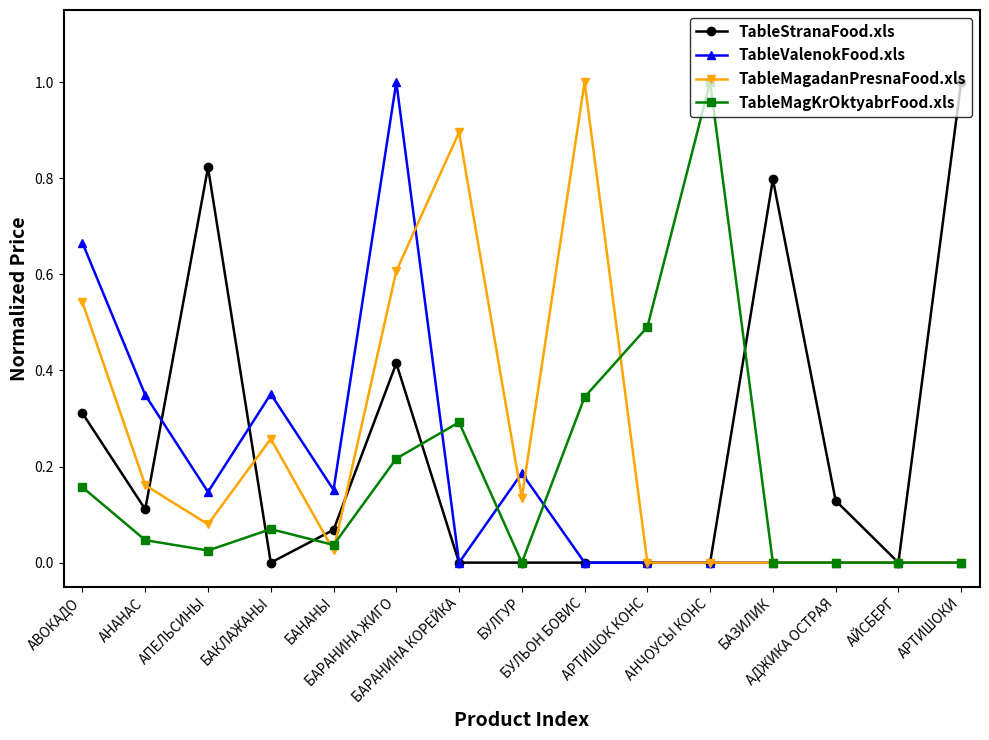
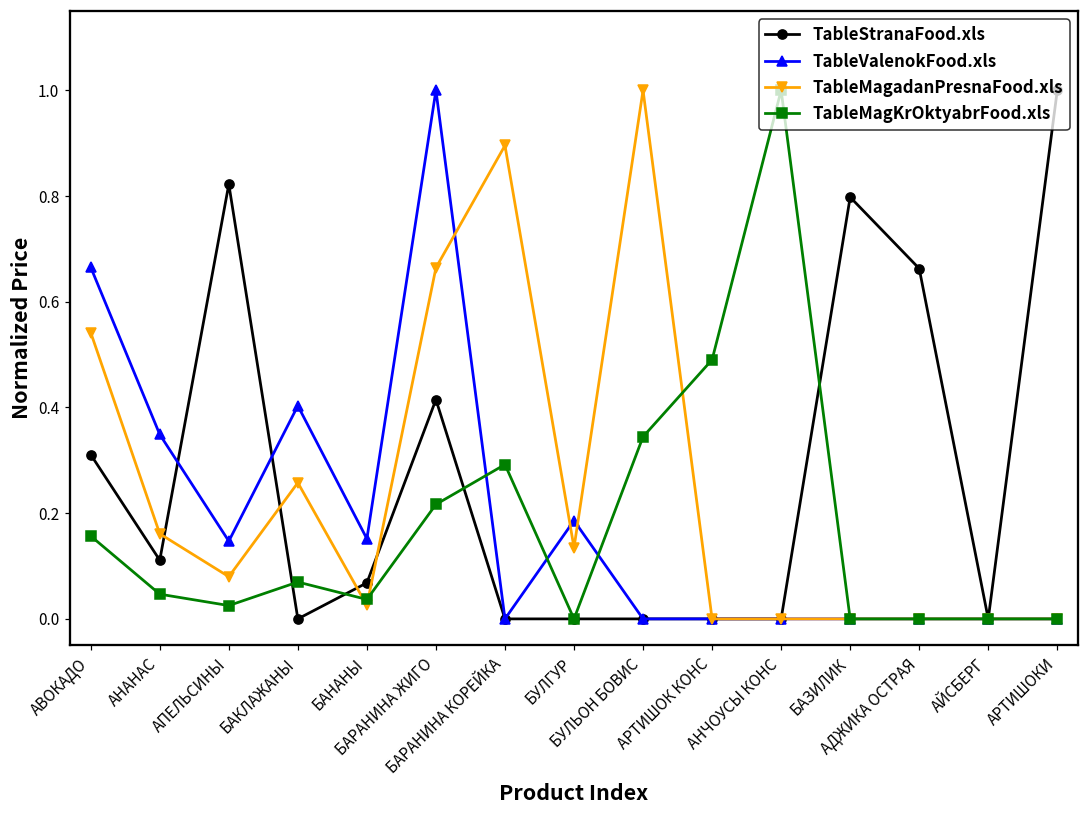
  {
    "TableStranaFood.xls": {
      "АВОКАДО": 0.31,
      "АНАНАС": 0.11,
      "АПЕЛЬСИНЫ": 0.82,
      "БАКЛАЖАНЫ": 0.00,
      "БАНАНЫ": 0.07,
      "БАРАНИНА ЖИГО": 0.41,
      "БАЗИЛИК": 0.80,
-     "АДЖИКА ОСТРАЯ": 0.13
+     "АДЖИКА ОСТРАЯ": 0.66
    },
    "TableValenokFood.xls": {
      "АВОКАДО": 0.67,
      "АНАНАС": 0.35,
      "АПЕЛЬСИНЫ": 0.15,
-     "БАКЛАЖАНЫ": 0.35,
+     "БАКЛАЖАНЫ": 0.40,
      "БАНАНЫ": 0.15,
      "БАРАНИНА ЖИГО": 1.00,
      "БУЛГУР": 0.19
    },
    "TableMagadanPresnaFood.xls": {
      "АВОКАДО": 0.54,
      "АНАНАС": 0.16,
      "АПЕЛЬСИНЫ": 0.08,
      "БАКЛАЖАНЫ": 0.26,
      "БАНАНЫ": 0.03,
-     "БАРАНИНА ЖИГО": 0.61,
+     "БАРАНИНА ЖИГО": 0.66,
      "БАРАНИНА КОРЕЙКА": 0.90,
      "БУЛГУР": 0.13,
      "БУЛЬОН БОВИС": 1.00
    },
    "TableMagKrOktyabrFood.xls": {
      "АВОКАДО": 0.16,
      "АНАНАС": 0.05,
      "АПЕЛЬСИНЫ": 0.03,
      "БАКЛАЖАНЫ": 0.07,
      "БАНАНЫ": 0.04,
      "БАРАНИНА ЖИГО": 0.22,
      "БАРАНИНА КОРЕЙКА": 0.29,
      "БУЛЬОН БОВИС": 0.34,
      "АРТИШОК КОНС": 0.49
    }
  }
